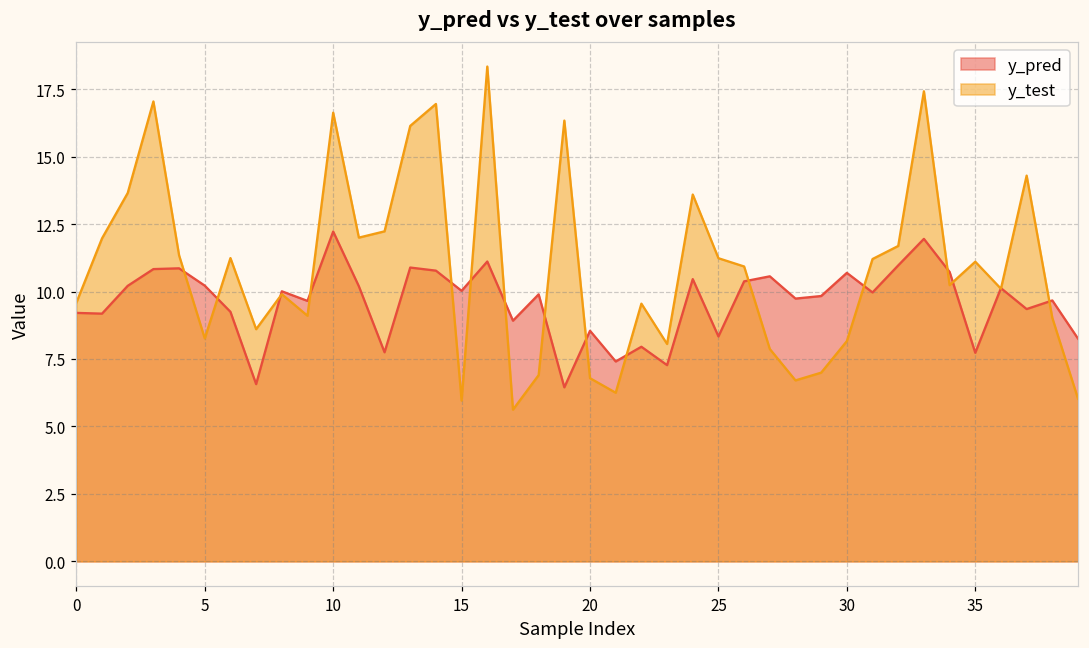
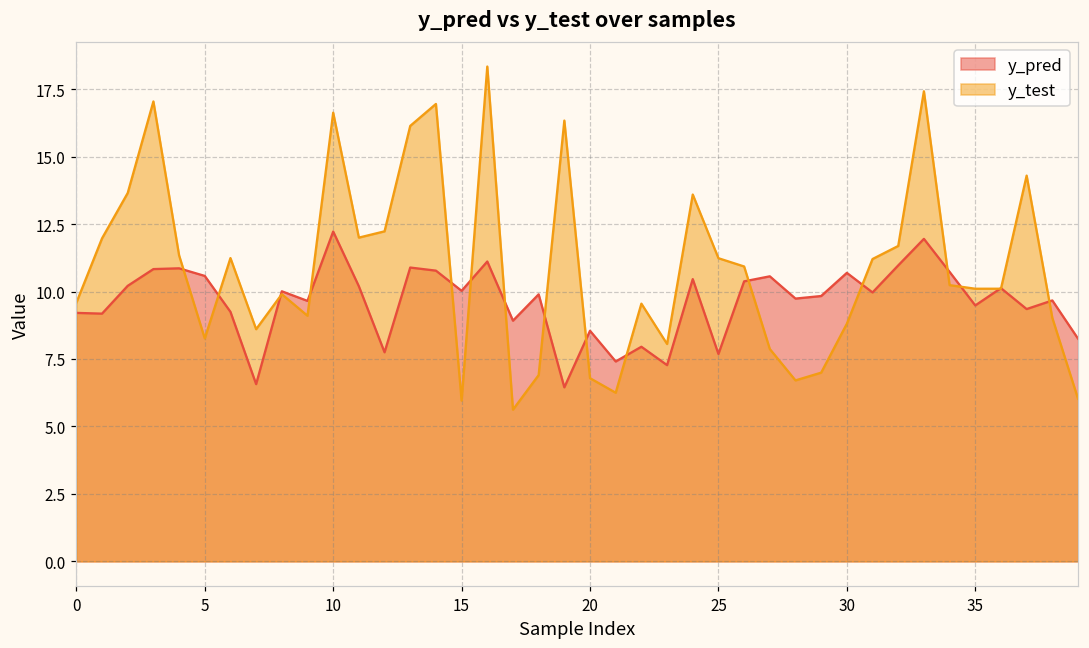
  {
    "y_pred": {
      "0": 9.2,
-     "5": 10.2,
+     "5": 10.6,
      "10": 12.2,
      "15": 10.0,
      "20": 8.5,
-     "25": 8.3,
+     "25": 7.7,
      "30": 10.7,
-     "35": 7.7
+     "35": 9.5
    },
    "y_test": {
      "0": 9.6,
      "5": 8.3,
      "10": 16.6,
      "15": 6.0,
      "20": 6.8,
      "25": 11.2,
-     "30": 8.2,
-     "35": 11.1
+     "30": 8.8,
+     "35": 10.1
    }
  }
